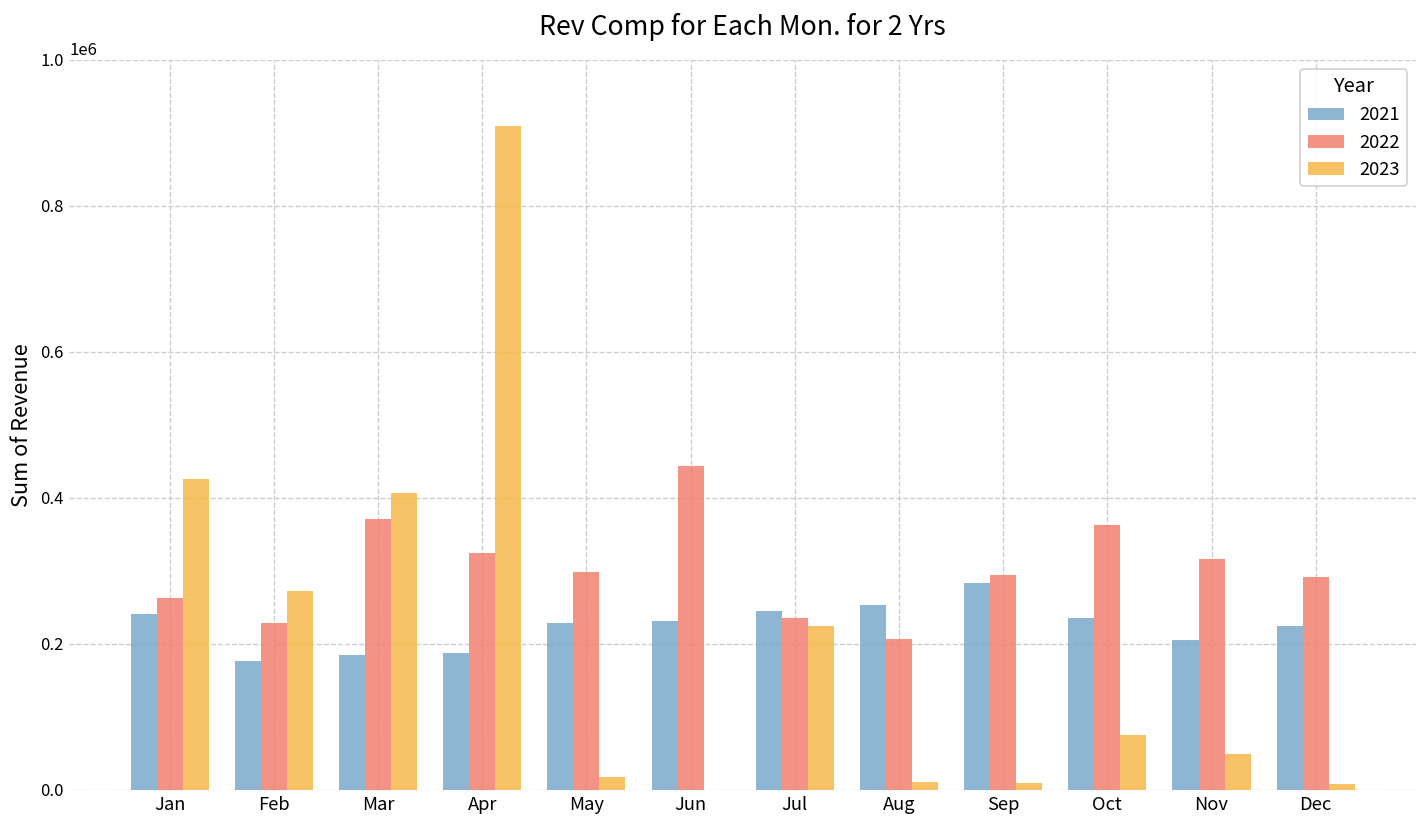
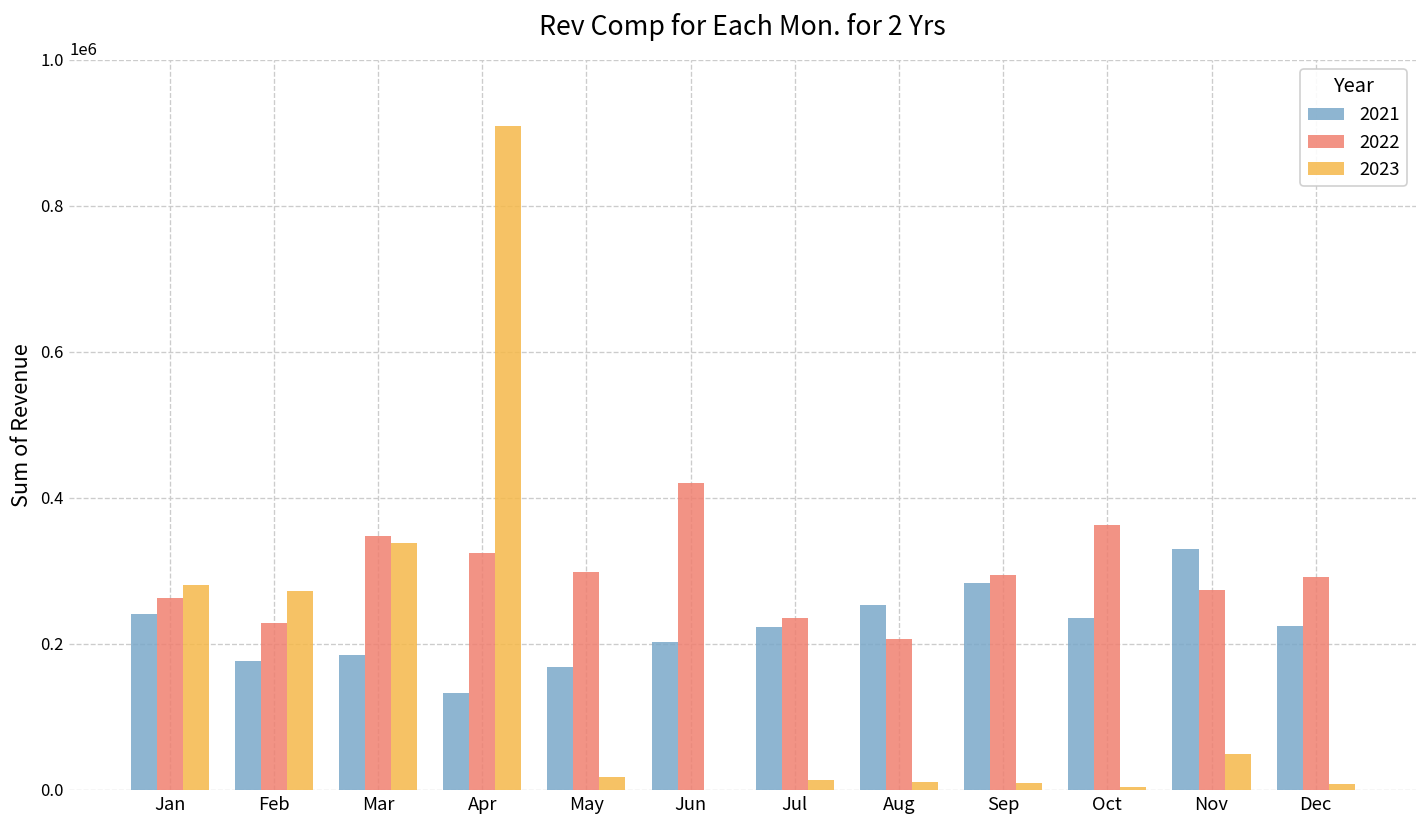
  {
    "2021": {
      "Jan": 240000,
      "Feb": 180000,
      "Mar": 180000,
-     "Apr": 190000,
-     "May": 230000,
-     "Jun": 230000,
-     "Jul": 240000,
+     "Apr": 130000,
+     "May": 170000,
+     "Jun": 200000,
+     "Jul": 220000,
      "Aug": 250000,
      "Sep": 280000,
      "Oct": 240000,
-     "Nov": 210000,
+     "Nov": 330000,
      "Dec": 220000
    },
    "2022": {
      "Jan": 260000,
      "Feb": 230000,
-     "Mar": 370000,
+     "Mar": 350000,
      "Apr": 320000,
      "May": 300000,
-     "Jun": 440000,
+     "Jun": 420000,
      "Jul": 240000,
      "Aug": 210000,
      "Sep": 290000,
      "Oct": 360000,
-     "Nov": 320000,
+     "Nov": 270000,
      "Dec": 290000
    },
    "2023": {
-     "Jan": 430000,
+     "Jan": 280000,
      "Feb": 270000,
-     "Mar": 410000,
+     "Mar": 340000,
      "Apr": 910000,
      "May": 20000,
-     "Jul": 220000,
+     "Jul": 10000,
      "Aug": 10000,
      "Sep": 10000,
-     "Oct": 80000,
+     "Oct": 0,
      "Nov": 50000,
      "Dec": 10000
    }
  }
